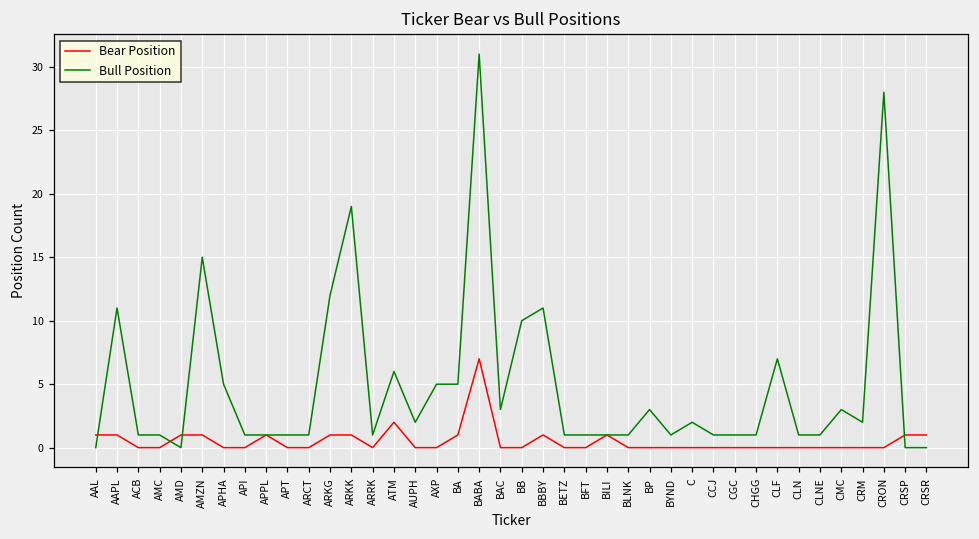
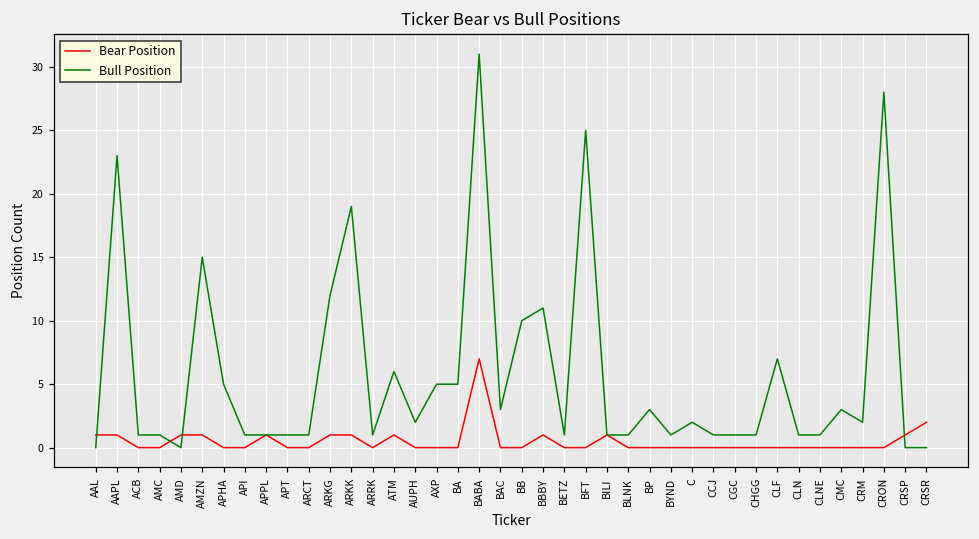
  {
    "Bear Position": {
      "AAL": 1,
      "AAPL": 1,
      "ACB": 0,
      "AMC": 0,
      "AMD": 1,
      "AMZN": 1,
      "APHA": 0,
      "API": 0,
      "APT": 0,
      "ARCT": 0,
      "ARKG": 1,
      "ARKK": 1,
      "ARRK": 0,
-     "ATM": 2,
+     "ATM": 1,
      "AUPH": 0,
      "AXP": 0,
-     "BA": 1,
+     "BA": 0,
      "BABA": 7,
      "BAC": 0,
      "BB": 0,
      "BBBY": 1,
      "BETZ": 0,
      "BFT": 0,
      "BLNK": 0,
      "BP": 0,
      "BYND": 0,
      "C": 0,
      "CCJ": 0,
      "CGC": 0,
      "CHGG": 0,
      "CLF": 0,
      "CLN": 0,
      "CLNE": 0,
      "CMC": 0,
      "CRM": 0,
      "CRON": 0,
      "CRSP": 1,
-     "CRSR": 1
+     "CRSR": 2
    },
    "Bull Position": {
      "AAL": 0,
-     "AAPL": 11,
+     "AAPL": 23,
      "ACB": 1,
      "AMC": 1,
      "AMD": 0,
      "AMZN": 15,
      "APHA": 5,
      "API": 1,
      "APT": 1,
      "ARCT": 1,
      "ARKG": 12,
      "ARKK": 19,
      "ARRK": 1,
      "ATM": 6,
      "AUPH": 2,
      "AXP": 5,
      "BA": 5,
      "BABA": 31,
      "BAC": 3,
      "BB": 10,
      "BBBY": 11,
      "BETZ": 1,
-     "BFT": 1,
+     "BFT": 25,
      "BLNK": 1,
      "BP": 3,
      "BYND": 1,
      "C": 2,
      "CCJ": 1,
      "CGC": 1,
      "CHGG": 1,
      "CLF": 7,
      "CLN": 1,
      "CLNE": 1,
      "CMC": 3,
      "CRM": 2,
      "CRON": 28,
      "CRSP": 0,
      "CRSR": 0
    }
  }
